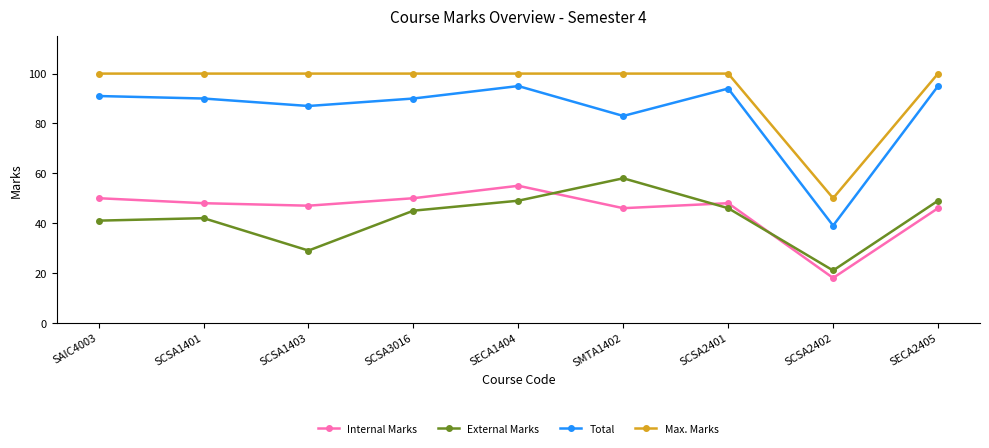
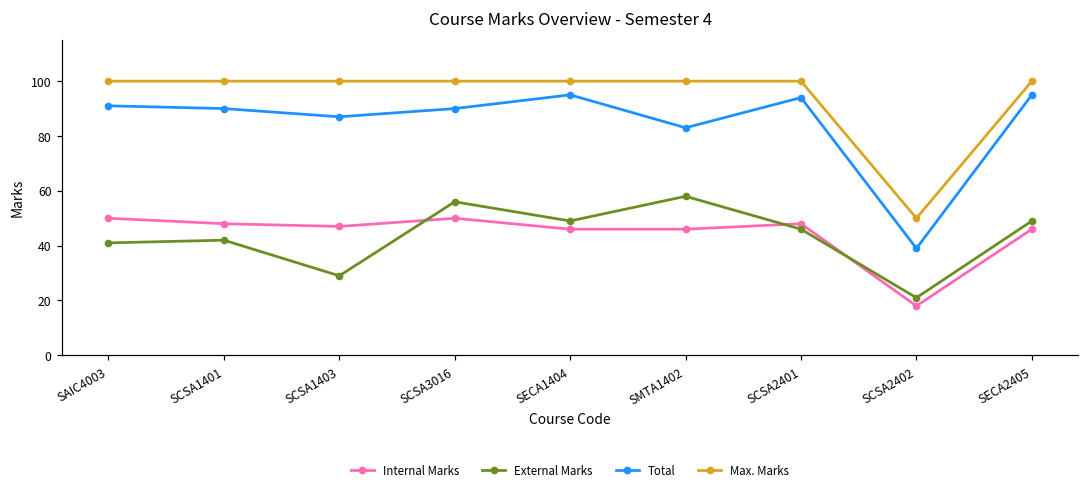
  {
    "Internal Marks": {
      "SAIC4003": 50,
      "SCSA1401": 48,
      "SCSA1403": 47,
      "SCSA3016": 50,
-     "SECA1404": 55,
+     "SECA1404": 46,
      "SMTA1402": 46,
      "SCSA2401": 48,
      "SCSA2402": 18,
      "SECA2405": 46
    },
    "External Marks": {
      "SAIC4003": 41,
      "SCSA1401": 42,
      "SCSA1403": 29,
-     "SCSA3016": 45,
+     "SCSA3016": 56,
      "SECA1404": 49,
      "SMTA1402": 58,
      "SCSA2401": 46,
      "SCSA2402": 21,
      "SECA2405": 49
    },
    "Total": {
      "SAIC4003": 91,
      "SCSA1401": 90,
      "SCSA1403": 87,
      "SCSA3016": 90,
      "SECA1404": 95,
      "SMTA1402": 83,
      "SCSA2401": 94,
      "SCSA2402": 39,
      "SECA2405": 95
    },
    "Max. Marks": {
      "SAIC4003": 100,
      "SCSA1401": 100,
      "SCSA1403": 100,
      "SCSA3016": 100,
      "SECA1404": 100,
      "SMTA1402": 100,
      "SCSA2401": 100,
      "SCSA2402": 50,
      "SECA2405": 100
    }
  }
